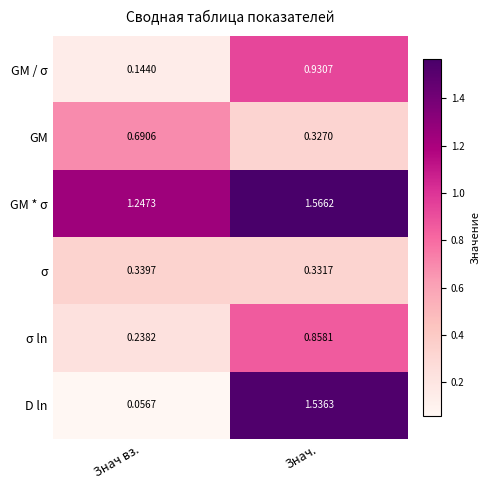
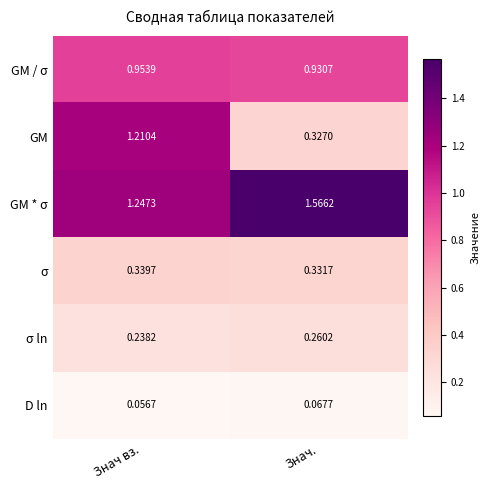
  {
    "GM / σ": {
-     "Знач вз.": 0.1440,
+     "Знач вз.": 0.9539,
      "Знач.": 0.9307
    },
    "GM": {
-     "Знач вз.": 0.6906,
+     "Знач вз.": 1.2104,
      "Знач.": 0.3270
    },
    "GM * σ": {
      "Знач вз.": 1.2473,
      "Знач.": 1.5662
    },
    "σ": {
      "Знач вз.": 0.3397,
      "Знач.": 0.3317
    },
    "σ ln": {
      "Знач вз.": 0.2382,
-     "Знач.": 0.8581
+     "Знач.": 0.2602
    },
    "D ln": {
      "Знач вз.": 0.0567,
-     "Знач.": 1.5363
+     "Знач.": 0.0677
    }
  }
